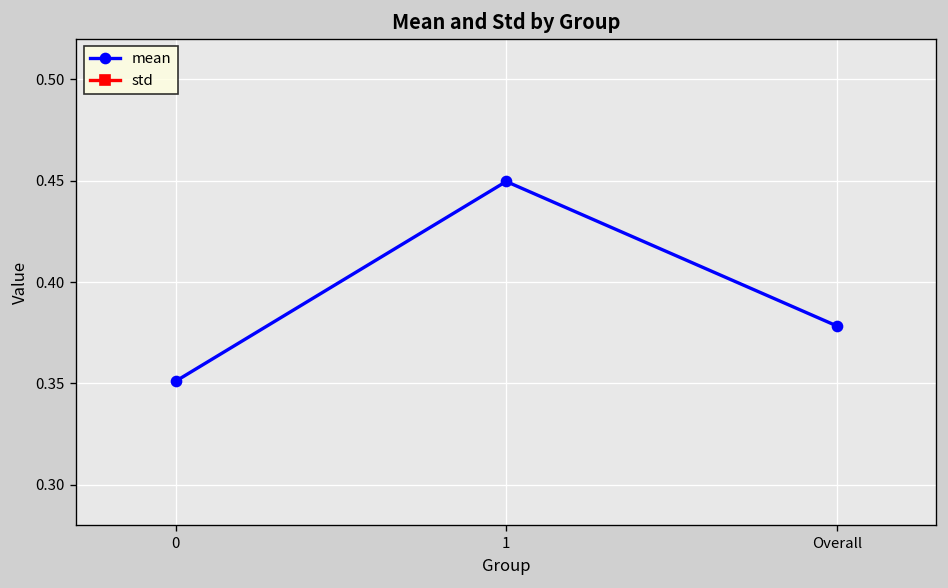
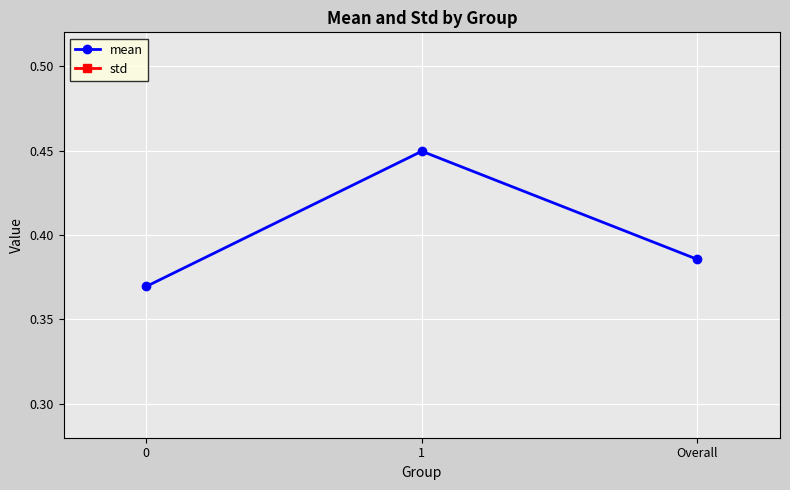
  {
    "mean": {
-     "0": 0.351,
+     "0": 0.370,
      "1": 0.450,
-     "Overall": 0.378
+     "Overall": 0.386
    }
  }
